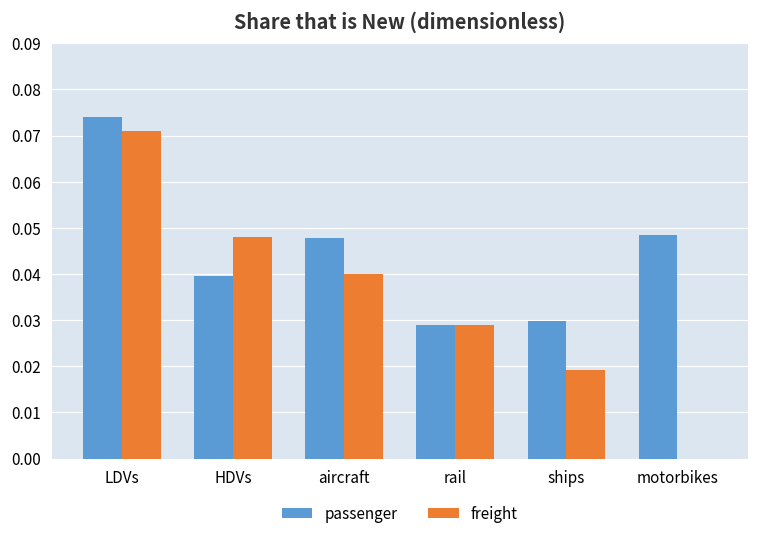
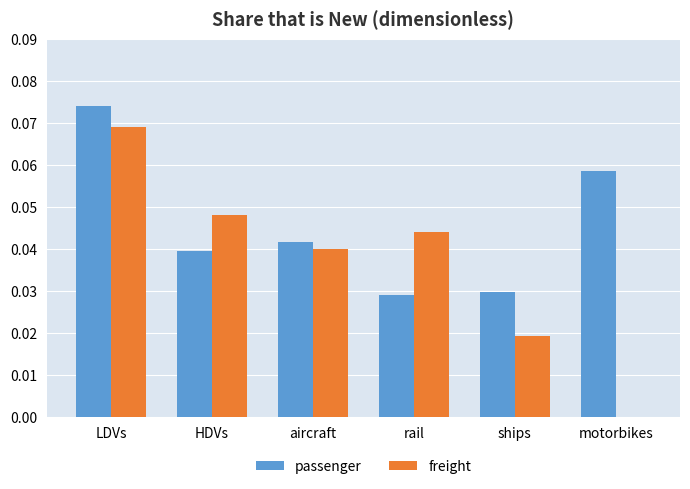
  {
    "passenger": {
      "LDVs": 0.074,
      "HDVs": 0.040,
-     "aircraft": 0.048,
+     "aircraft": 0.042,
      "rail": 0.029,
      "ships": 0.030,
-     "motorbikes": 0.048
+     "motorbikes": 0.059
    },
    "freight": {
-     "LDVs": 0.071,
+     "LDVs": 0.069,
      "HDVs": 0.048,
      "aircraft": 0.040,
-     "rail": 0.029,
+     "rail": 0.044,
      "ships": 0.019,
      "motorbikes": 0.000
    }
  }
